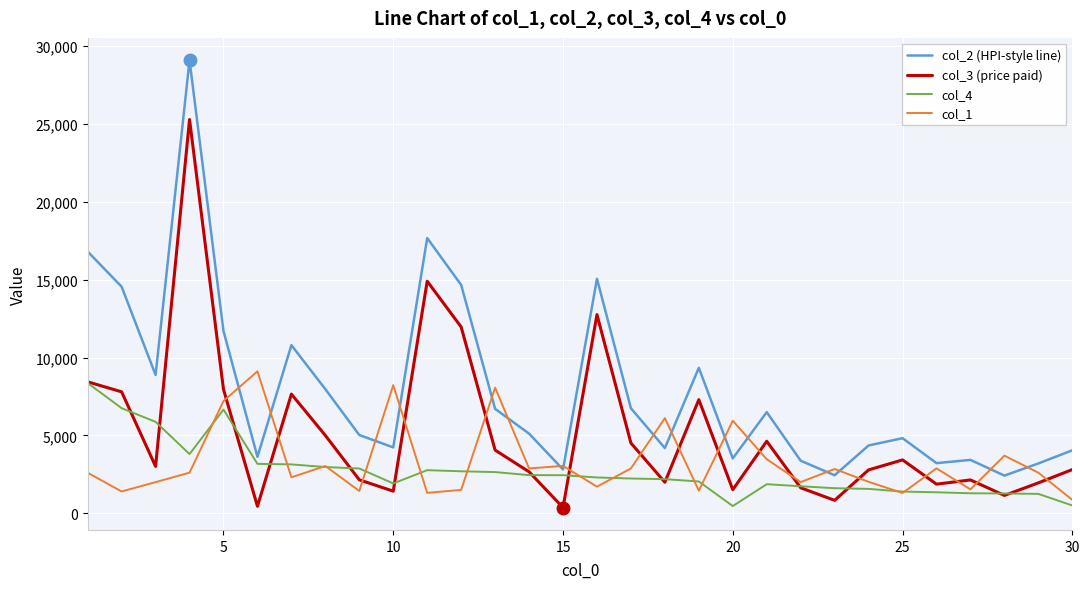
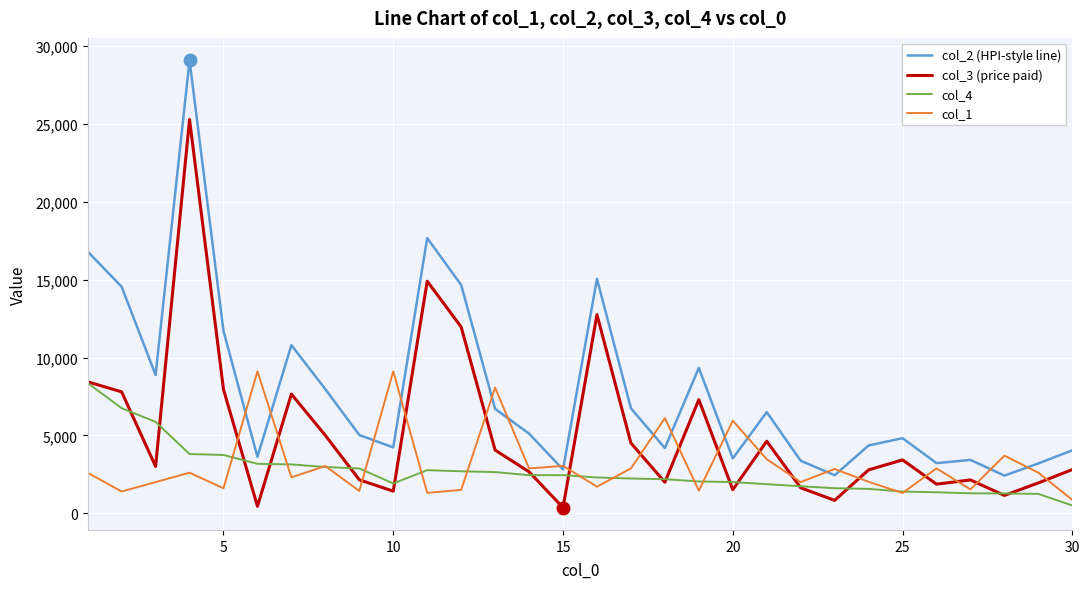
  {
    "col_4": {
-     "5": "6,700",
+     "5": "3,700",
      "10": "1,900",
      "15": "2,400",
-     "20": "500",
+     "20": "2,000",
      "30": "500"
    },
    "col_1": {
-     "5": "7,200",
-     "10": "8,200",
+     "5": "1,600",
+     "10": "9,100",
      "15": "3,000",
      "20": "5,900",
      "30": "900"
    }
  }
